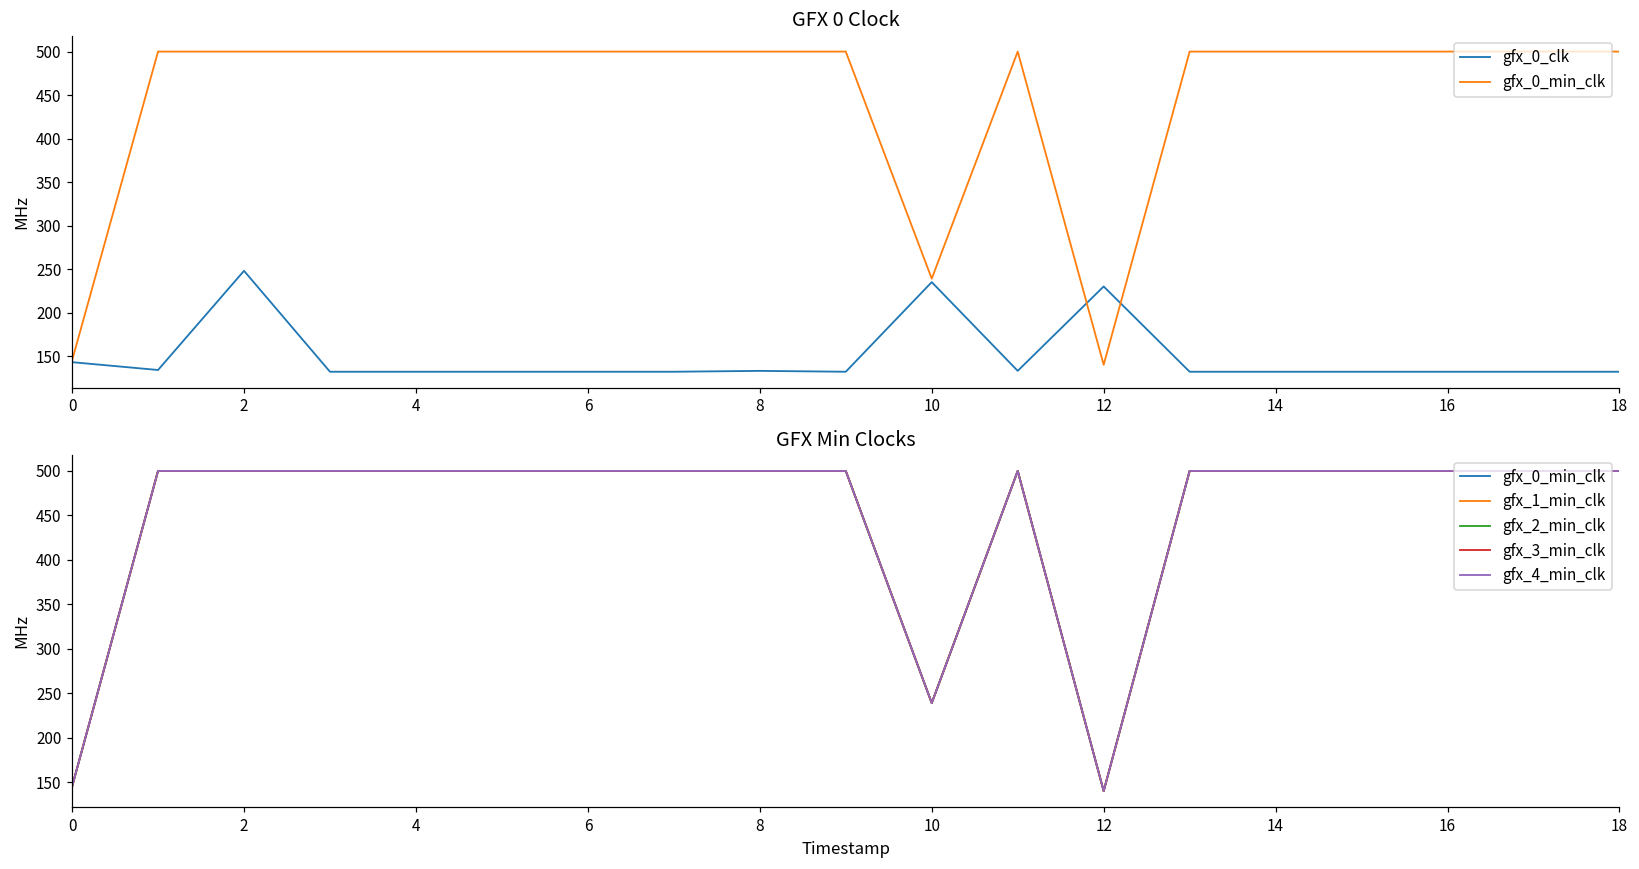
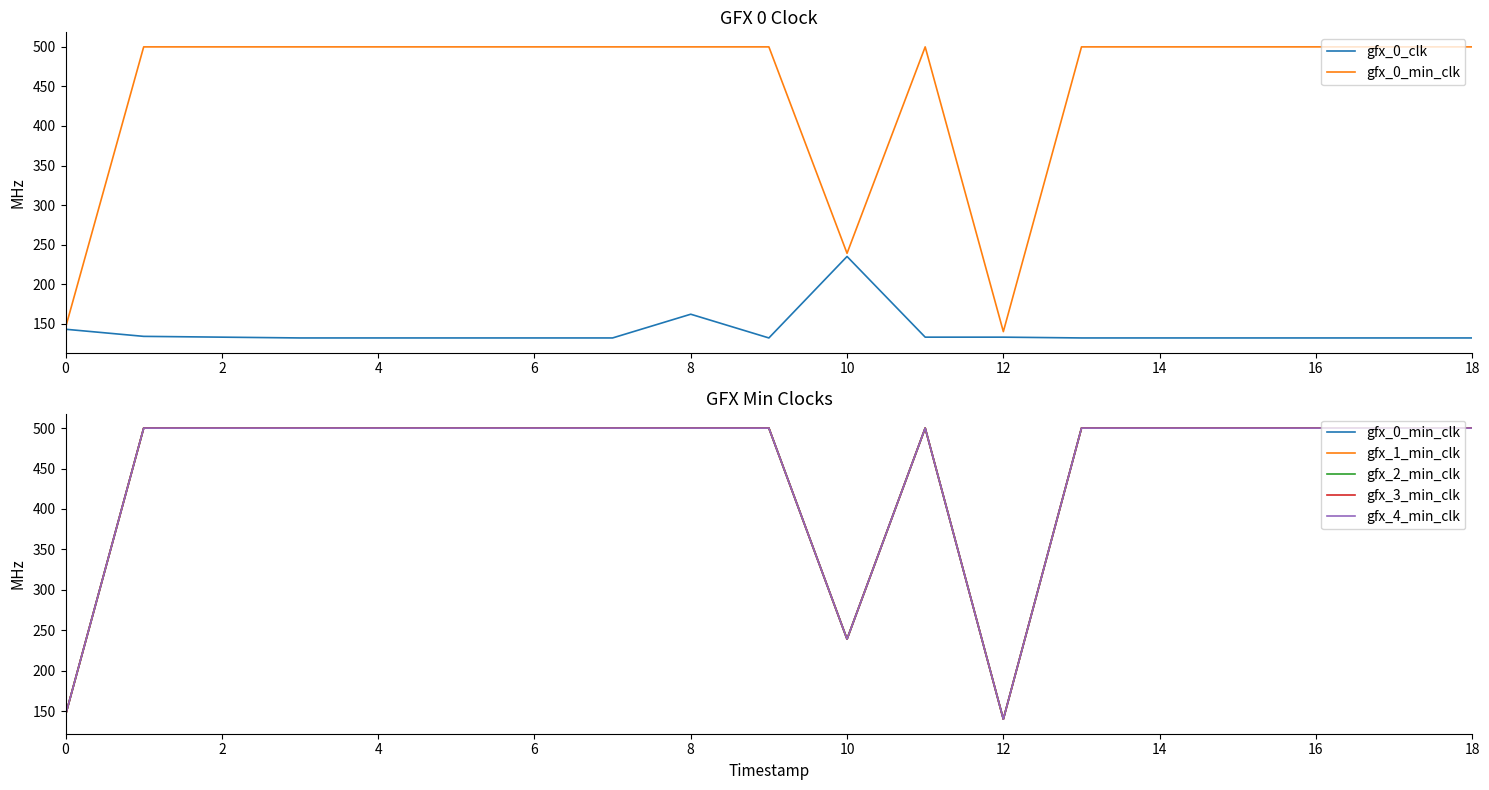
  {
    "GFX 0 Clock": {
      "gfx_0_clk": {
-       "2": 250,
+       "2": 130,
        "4": 130,
        "6": 130,
-       "8": 130,
+       "8": 160,
        "10": 240,
-       "12": 230,
+       "12": 130,
        "14": 130,
        "16": 130,
        "18": 130
      }
    },
    "GFX Min Clocks": {
      "0": 150,
      "2": 500,
      "4": 500,
      "6": 500,
      "8": 500,
      "10": 240,
      "12": 140,
      "14": 500,
      "16": 500,
      "18": 500
    }
  }
